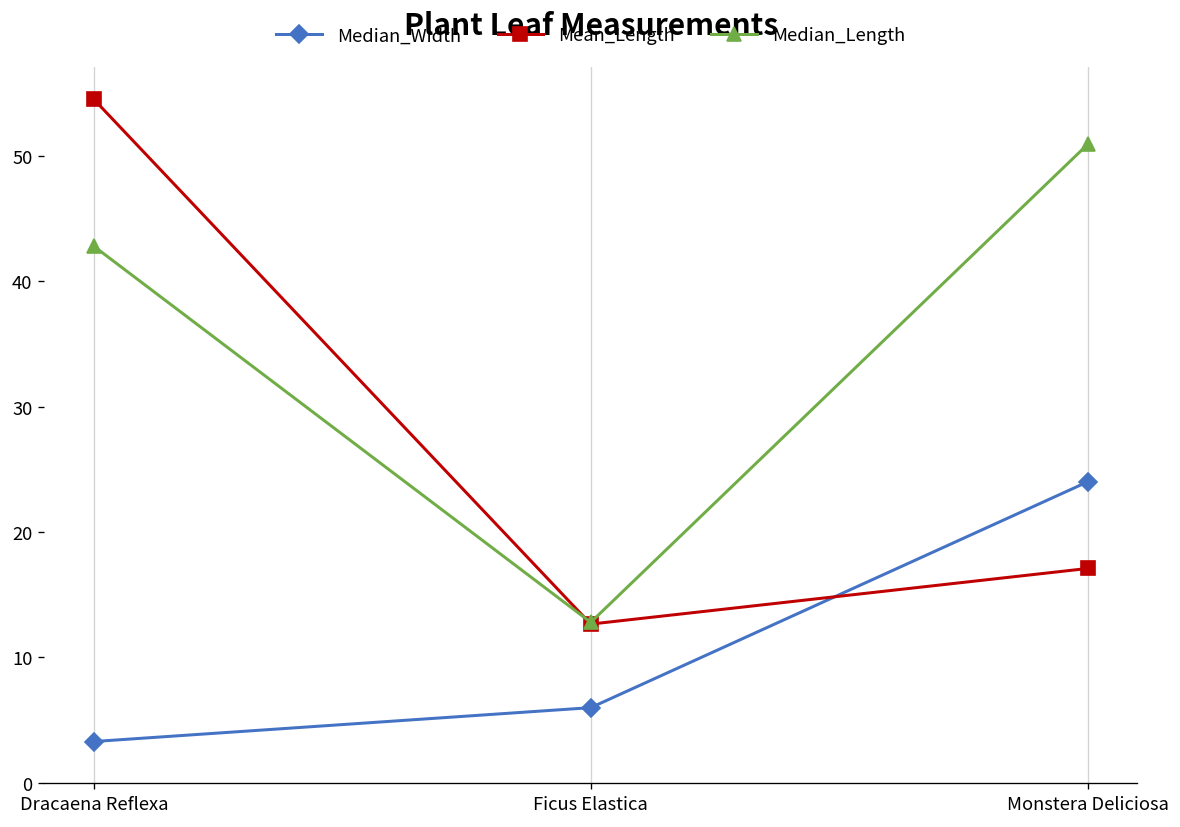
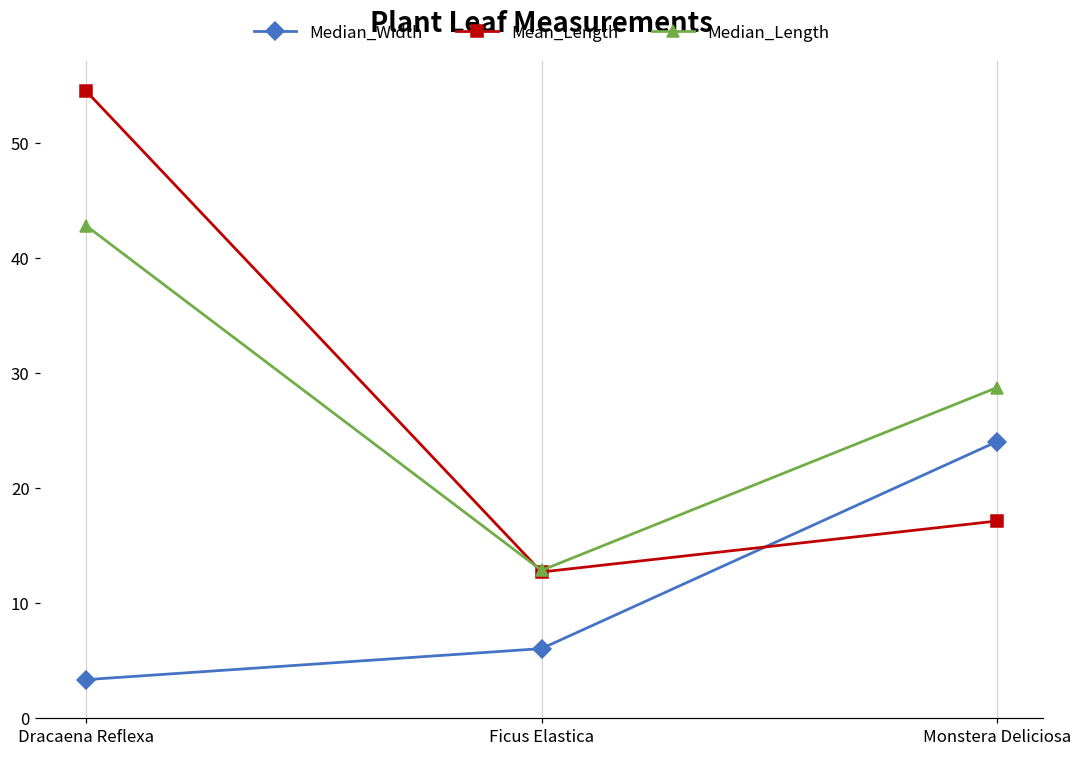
  {
    "Median_Width": {
      "Dracaena Reflexa": 3.3,
      "Ficus Elastica": 6.0,
      "Monstera Deliciosa": 24.0
    },
    "Mean_Length": {
      "Dracaena Reflexa": 54.5,
      "Monstera Deliciosa": 17.1
    },
    "Median_Length": {
      "Dracaena Reflexa": 42.8,
-     "Monstera Deliciosa": 50.9
+     "Monstera Deliciosa": 28.7
    }
  }
